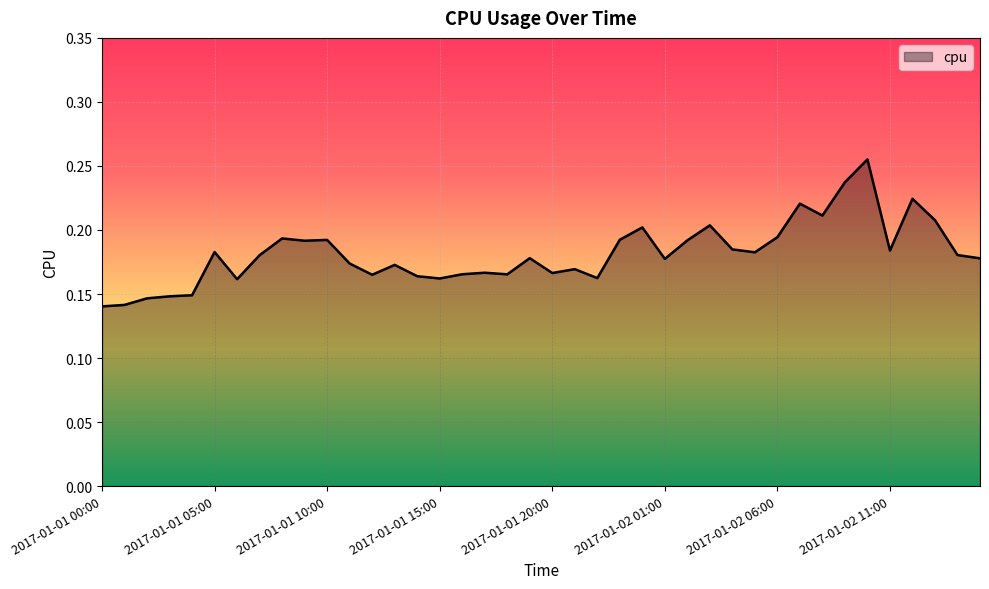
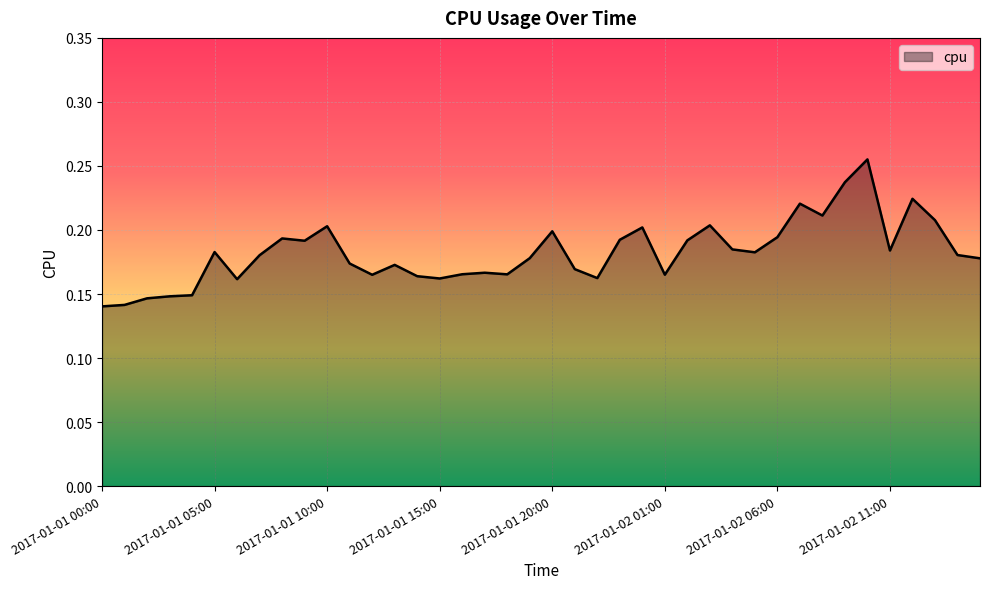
  {
    "2017-01-01 00:00": 0.140,
    "2017-01-01 05:00": 0.183,
-   "2017-01-01 10:00": 0.192,
+   "2017-01-01 10:00": 0.203,
    "2017-01-01 15:00": 0.162,
-   "2017-01-01 20:00": 0.166,
-   "2017-01-02 01:00": 0.177,
+   "2017-01-01 20:00": 0.199,
+   "2017-01-02 01:00": 0.165,
    "2017-01-02 06:00": 0.194,
    "2017-01-02 11:00": 0.184
  }
